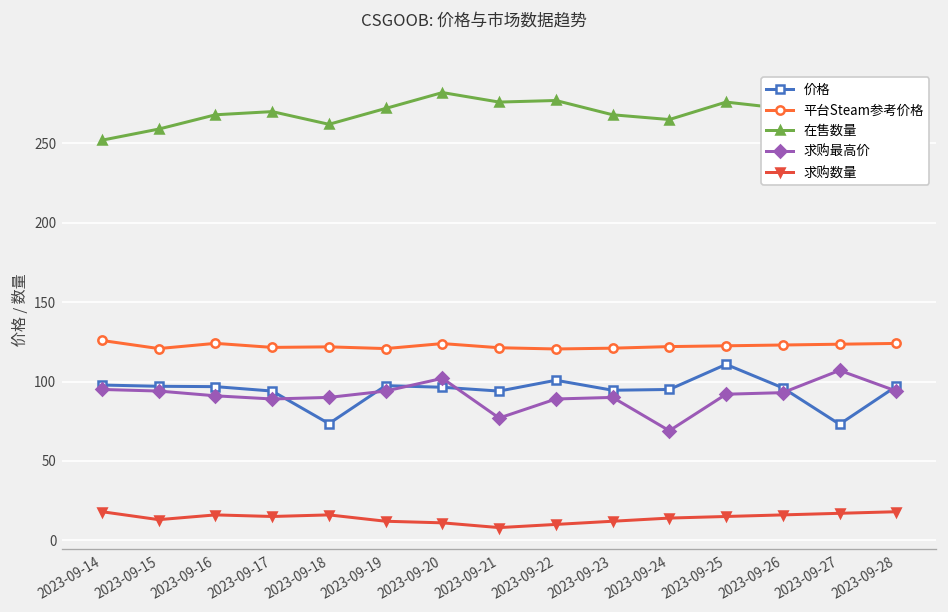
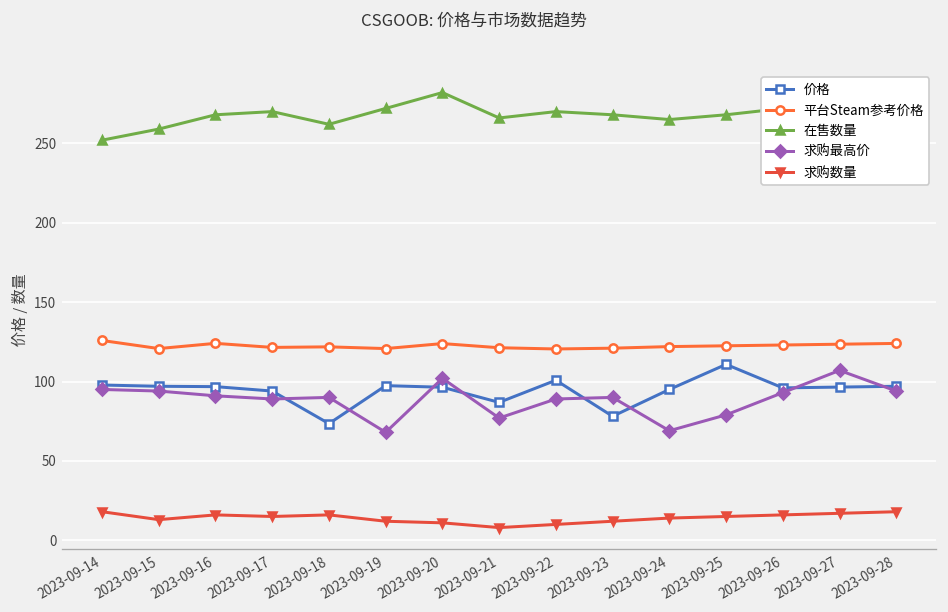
  {
    "价格": {
      "2023-09-14": 98,
      "2023-09-15": 97,
      "2023-09-16": 97,
      "2023-09-17": 94,
      "2023-09-18": 73,
      "2023-09-19": 97,
      "2023-09-20": 96,
-     "2023-09-21": 94,
+     "2023-09-21": 87,
      "2023-09-22": 101,
-     "2023-09-23": 95,
+     "2023-09-23": 78,
      "2023-09-24": 95,
      "2023-09-25": 111,
      "2023-09-26": 96,
-     "2023-09-27": 73,
+     "2023-09-27": 97,
      "2023-09-28": 97
    },
    "在售数量": {
      "2023-09-14": 252,
      "2023-09-15": 259,
      "2023-09-16": 268,
      "2023-09-17": 270,
      "2023-09-18": 262,
      "2023-09-19": 272,
      "2023-09-20": 282,
-     "2023-09-21": 276,
-     "2023-09-22": 277,
+     "2023-09-21": 266,
+     "2023-09-22": 270,
      "2023-09-23": 268,
      "2023-09-24": 265,
-     "2023-09-25": 276
+     "2023-09-25": 268
    },
    "求购最高价": {
      "2023-09-14": 95,
      "2023-09-15": 94,
      "2023-09-16": 91,
      "2023-09-17": 89,
      "2023-09-18": 90,
-     "2023-09-19": 94,
+     "2023-09-19": 68,
      "2023-09-20": 102,
      "2023-09-21": 77,
      "2023-09-22": 89,
      "2023-09-23": 90,
      "2023-09-24": 69,
-     "2023-09-25": 92,
+     "2023-09-25": 79,
      "2023-09-26": 93,
      "2023-09-27": 107,
      "2023-09-28": 94
    }
  }
